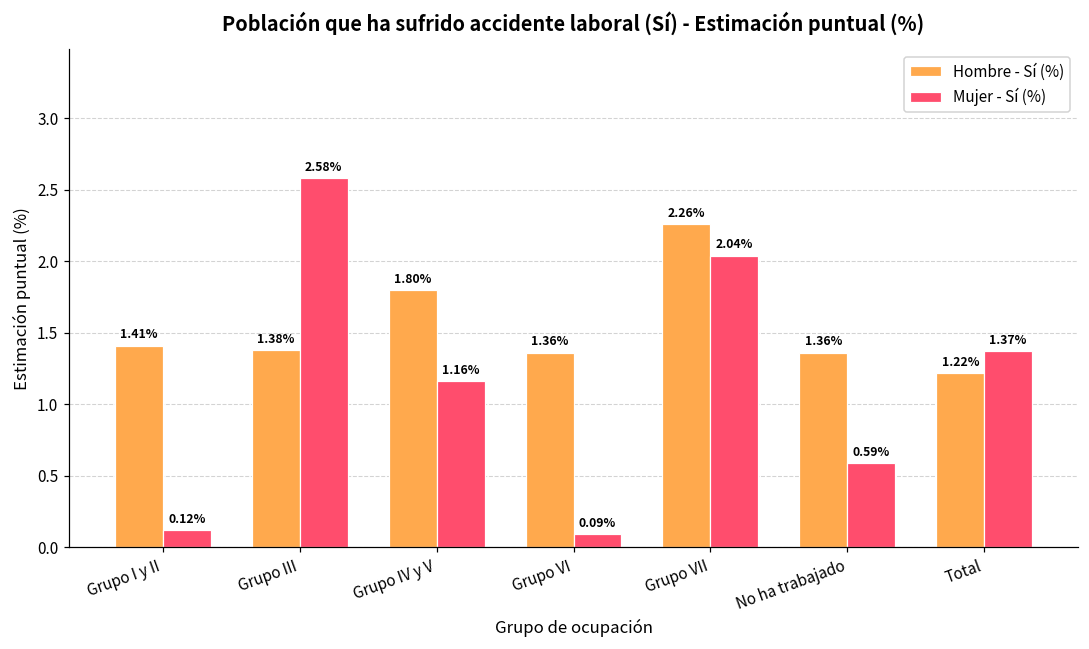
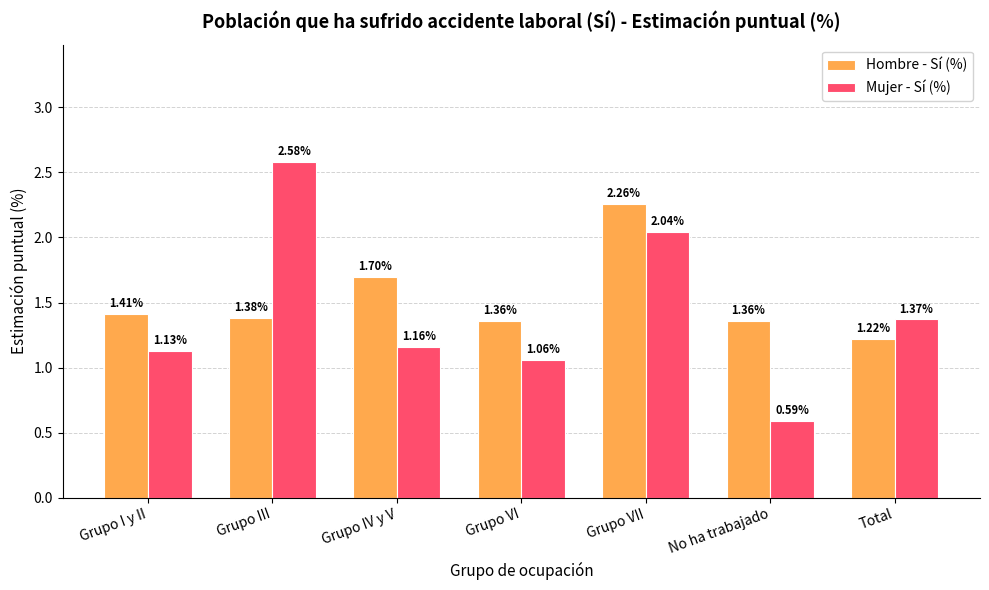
  {
    "Hombre - Sí (%)": {
      "Grupo I y II": "1.41%",
      "Grupo III": "1.38%",
-     "Grupo IV y V": "1.80%",
+     "Grupo IV y V": "1.70%",
      "Grupo VI": "1.36%",
      "Grupo VII": "2.26%",
      "No ha trabajado": "1.36%",
      "Total": "1.22%"
    },
    "Mujer - Sí (%)": {
-     "Grupo I y II": "0.12%",
+     "Grupo I y II": "1.13%",
      "Grupo III": "2.58%",
      "Grupo IV y V": "1.16%",
-     "Grupo VI": "0.09%",
+     "Grupo VI": "1.06%",
      "Grupo VII": "2.04%",
      "No ha trabajado": "0.59%",
      "Total": "1.37%"
    }
  }
